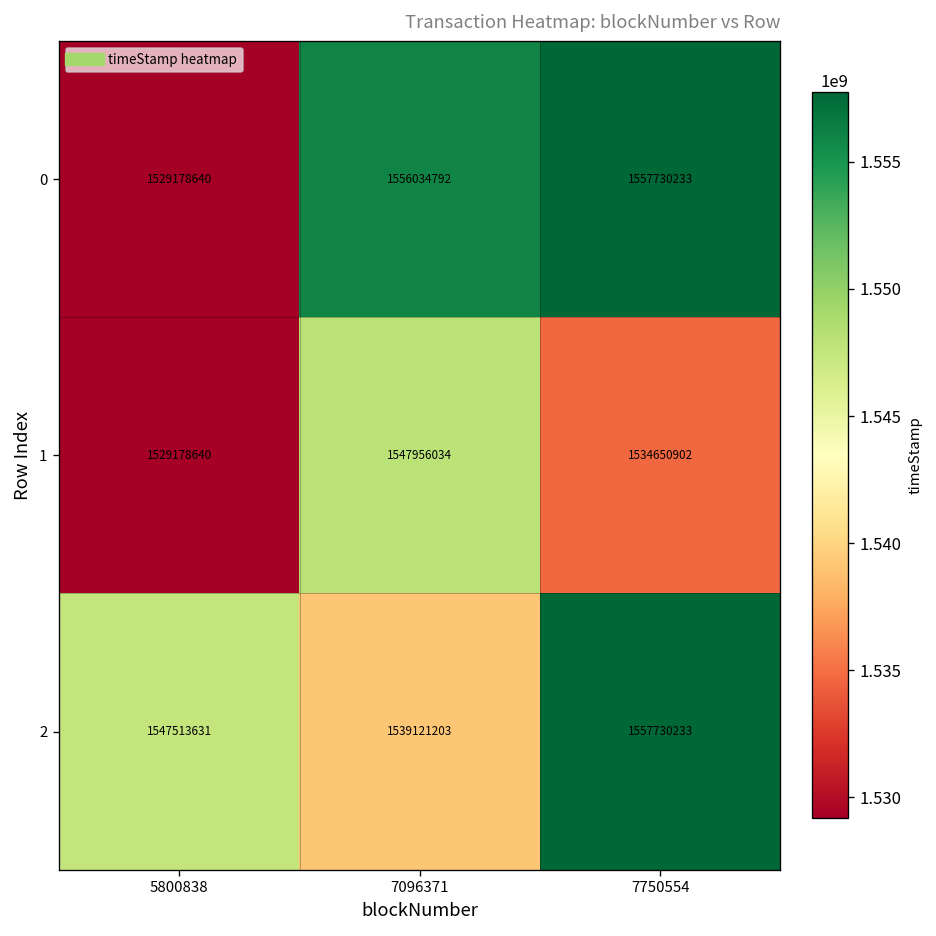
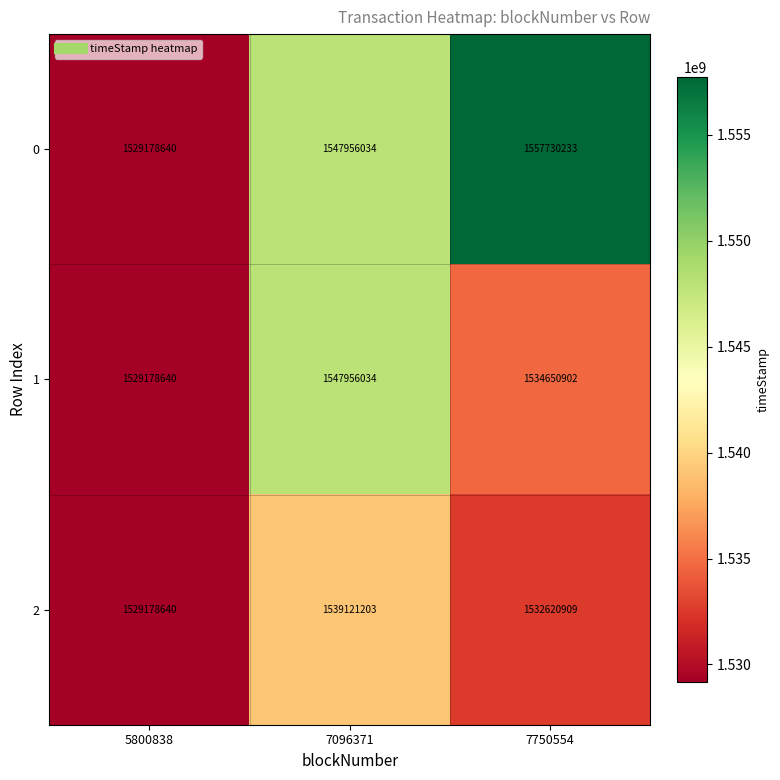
  {
    "0": {
      "5800838": 1529178640,
-     "7096371": 1556034792,
+     "7096371": 1547956034,
      "7750554": 1557730233
    },
    "1": {
      "5800838": 1529178640,
      "7096371": 1547956034,
      "7750554": 1534650902
    },
    "2": {
-     "5800838": 1547513631,
+     "5800838": 1529178640,
      "7096371": 1539121203,
-     "7750554": 1557730233
+     "7750554": 1532620909
    }
  }
